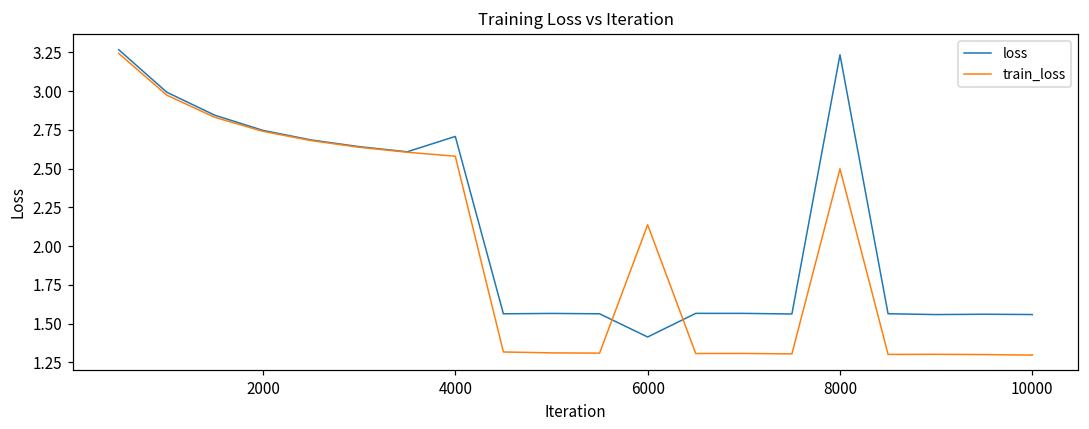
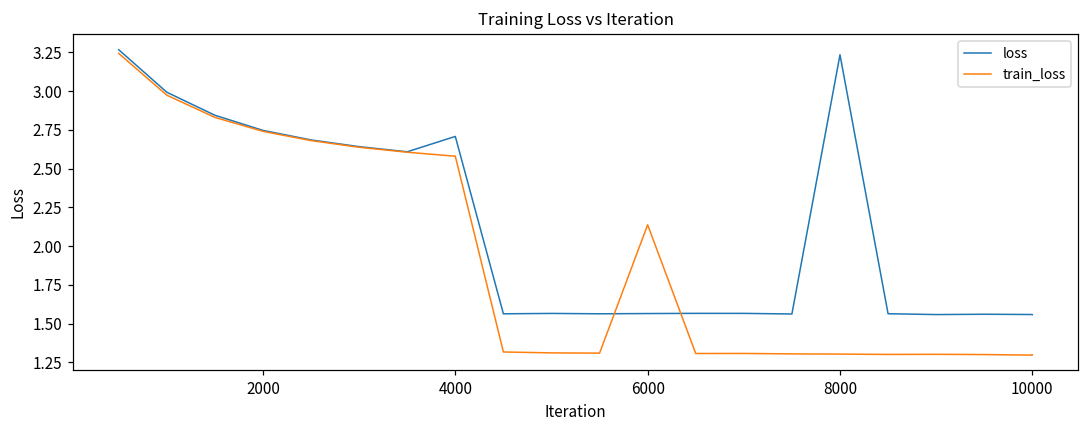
  {
    "loss": {
      "4000": 2.71,
-     "6000": 1.41,
+     "6000": 1.56,
      "8000": 3.23,
      "10000": 1.56
    },
    "train_loss": {
      "4000": 2.58,
      "6000": 2.14,
-     "8000": 2.50,
+     "8000": 1.30,
      "10000": 1.30
    }
  }
